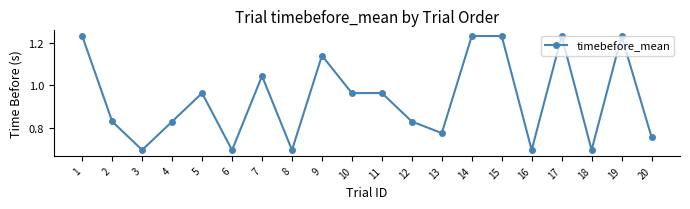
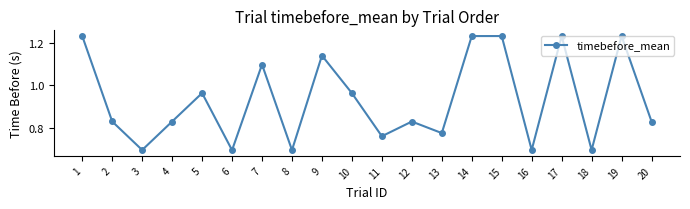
  {
    "1": 1.23,
    "2": 0.83,
    "3": 0.70,
    "4": 0.83,
    "5": 0.96,
    "6": 0.70,
-   "7": 1.04,
+   "7": 1.10,
    "8": 0.70,
    "9": 1.14,
    "10": 0.96,
-   "11": 0.96,
+   "11": 0.76,
    "12": 0.83,
    "13": 0.78,
    "14": 1.23,
    "15": 1.23,
    "16": 0.70,
    "18": 0.70,
-   "20": 0.76
+   "20": 0.83
  }
